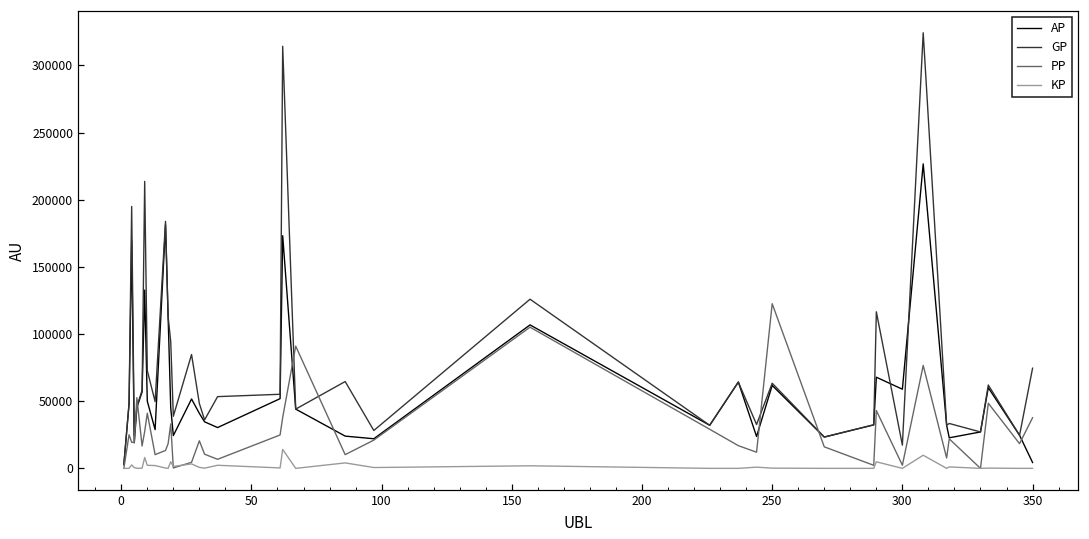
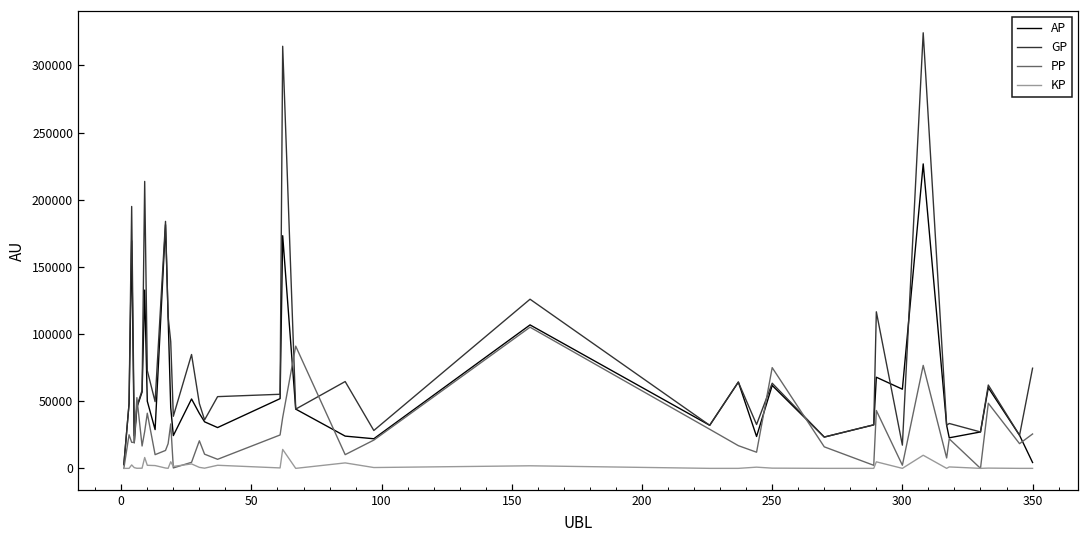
  {
    "AP": {
      "300": 59000,
      "350": 4000
    },
    "GP": {
      "300": 17000,
      "350": 75000
    },
    "PP": {
-     "250": 123000,
+     "250": 75000,
      "300": 2000,
-     "350": 38000
+     "350": 26000
    },
    "KP": {
      "250": 0,
      "300": 0,
      "350": 0
    }
  }
